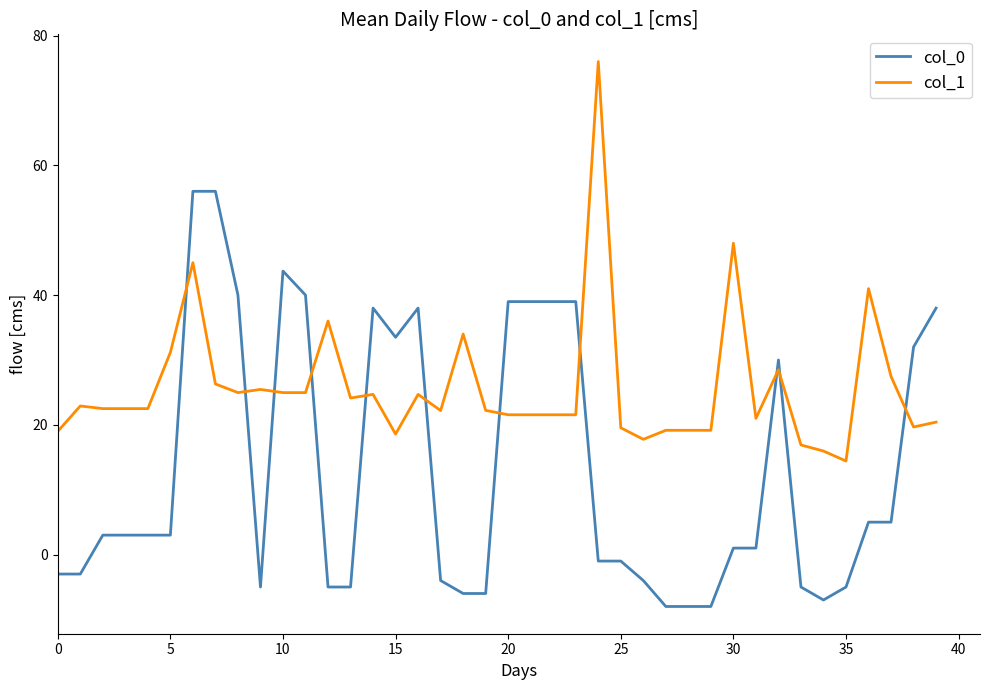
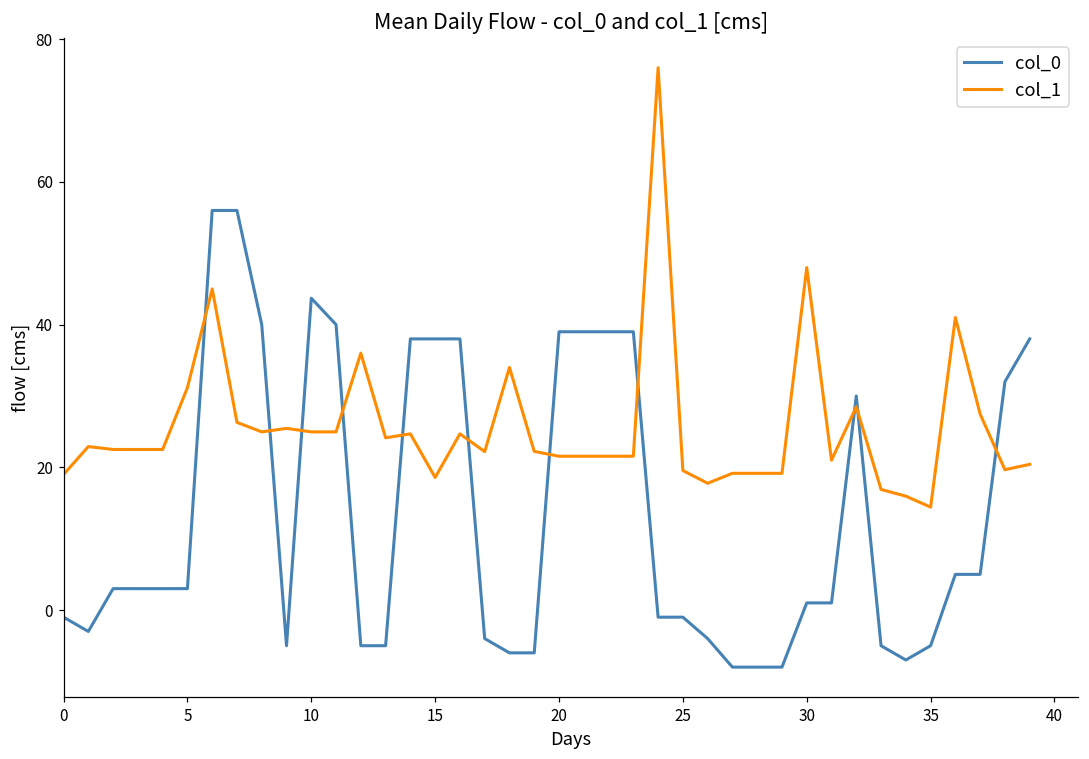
  {
    "col_0": {
-     "0": -3,
+     "0": -1,
      "5": 3,
      "10": 44,
-     "15": 34,
+     "15": 38,
      "20": 39,
      "25": -1,
      "30": 1,
      "35": -5
    },
    "col_1": {
      "0": 19,
      "5": 31,
      "10": 25,
      "15": 19,
      "20": 22,
      "25": 20,
      "30": 48,
      "35": 14
    }
  }
